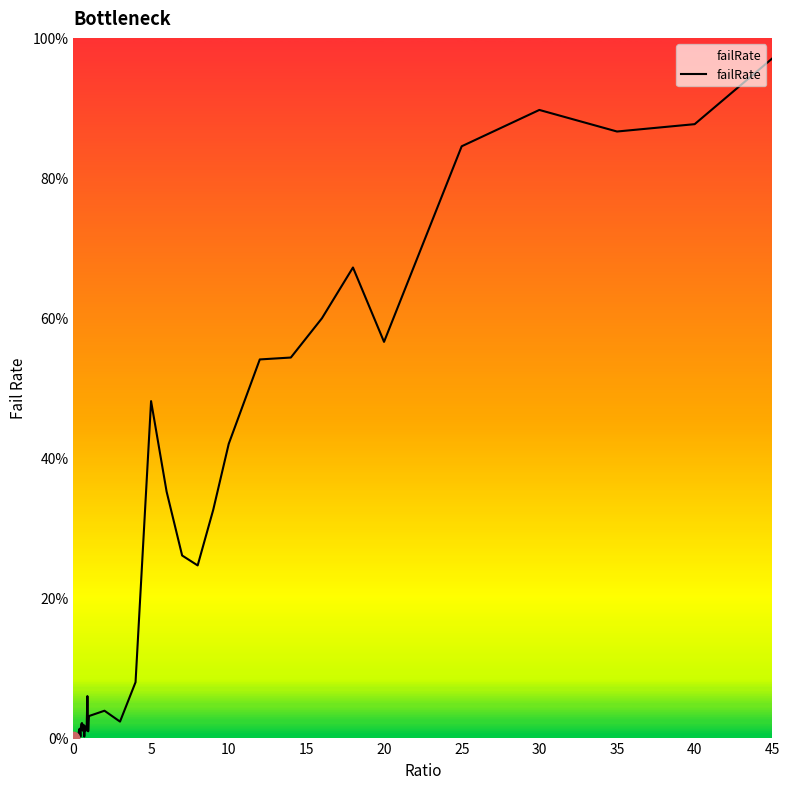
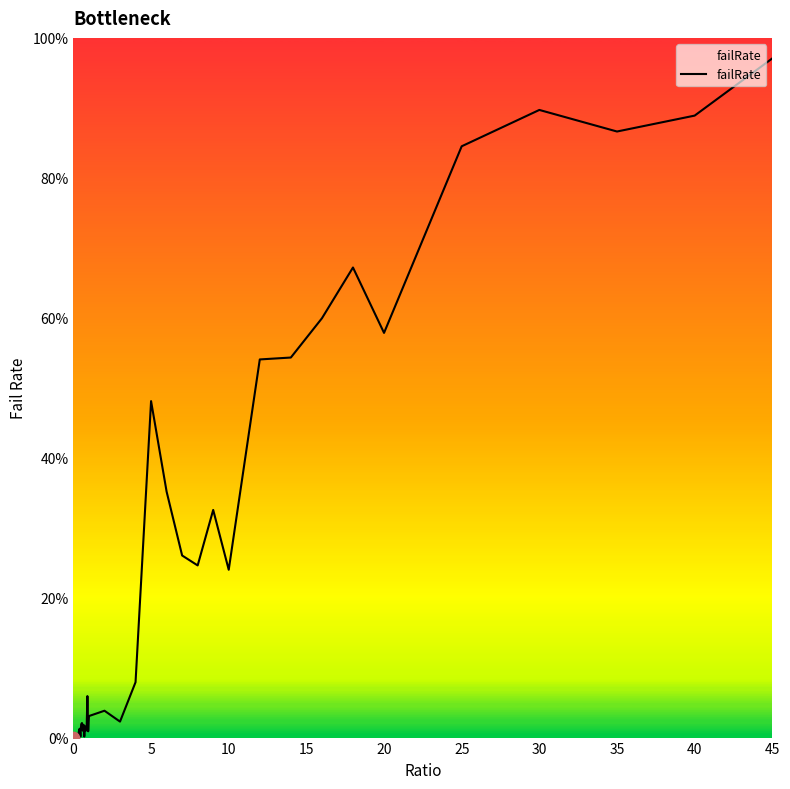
  {
    "failRate": {
      "5": "48%",
-     "10": "42%",
-     "20": "57%",
+     "10": "24%",
+     "20": "58%",
      "25": "85%",
      "30": "90%",
      "35": "87%",
-     "40": "88%",
+     "40": "89%",
      "45": "97%"
    }
  }
